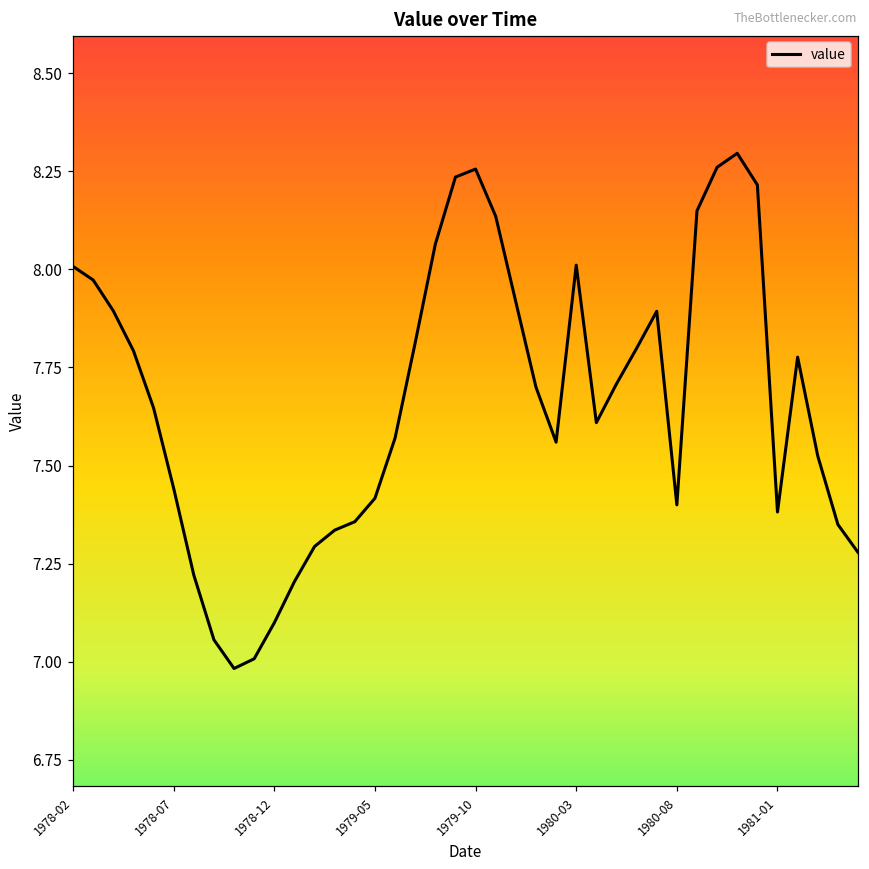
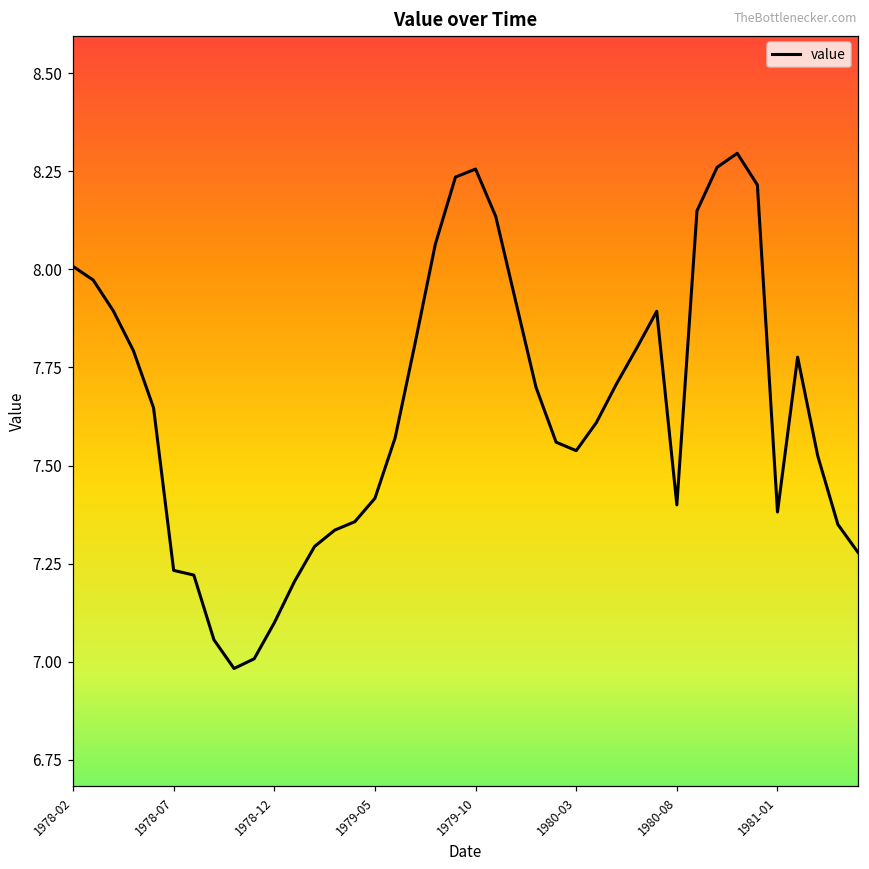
  {
    "1978-02": 8.01,
-   "1978-07": 7.44,
+   "1978-07": 7.23,
    "1978-12": 7.10,
    "1979-05": 7.42,
    "1979-10": 8.26,
-   "1980-03": 8.01,
+   "1980-03": 7.54,
    "1980-08": 7.40,
    "1981-01": 7.38
  }
